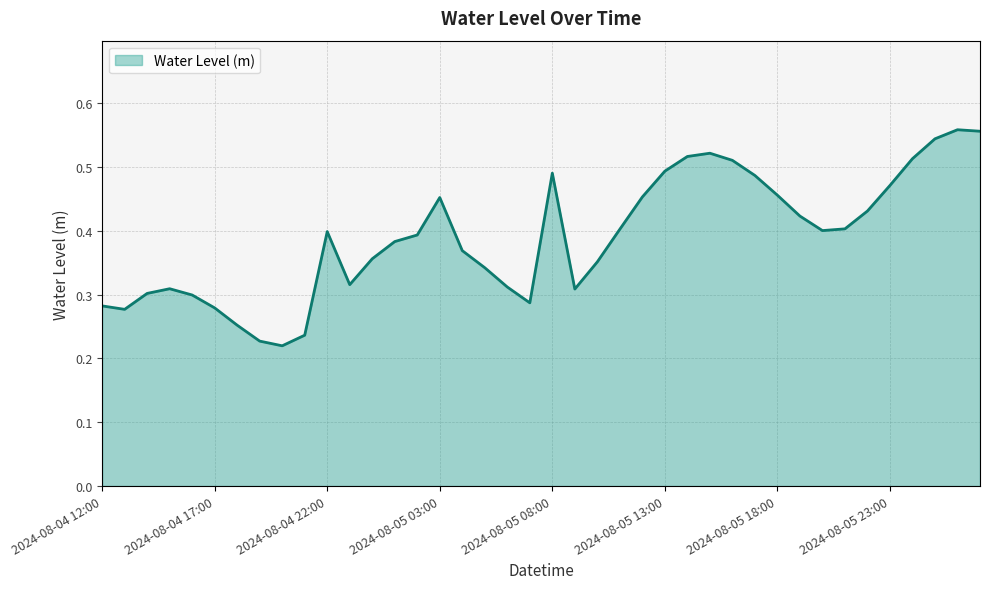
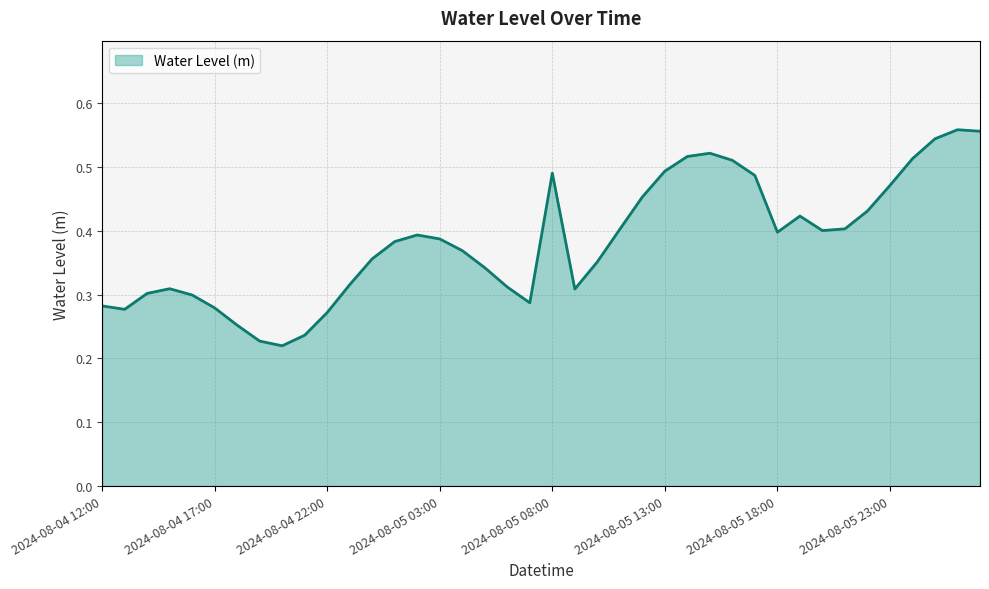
  {
    "2024-08-04 12:00": 0.28,
    "2024-08-04 17:00": 0.28,
-   "2024-08-04 22:00": 0.40,
-   "2024-08-05 03:00": 0.45,
+   "2024-08-04 22:00": 0.27,
+   "2024-08-05 03:00": 0.39,
    "2024-08-05 08:00": 0.49,
    "2024-08-05 13:00": 0.49,
-   "2024-08-05 18:00": 0.46,
+   "2024-08-05 18:00": 0.40,
    "2024-08-05 23:00": 0.47
  }
